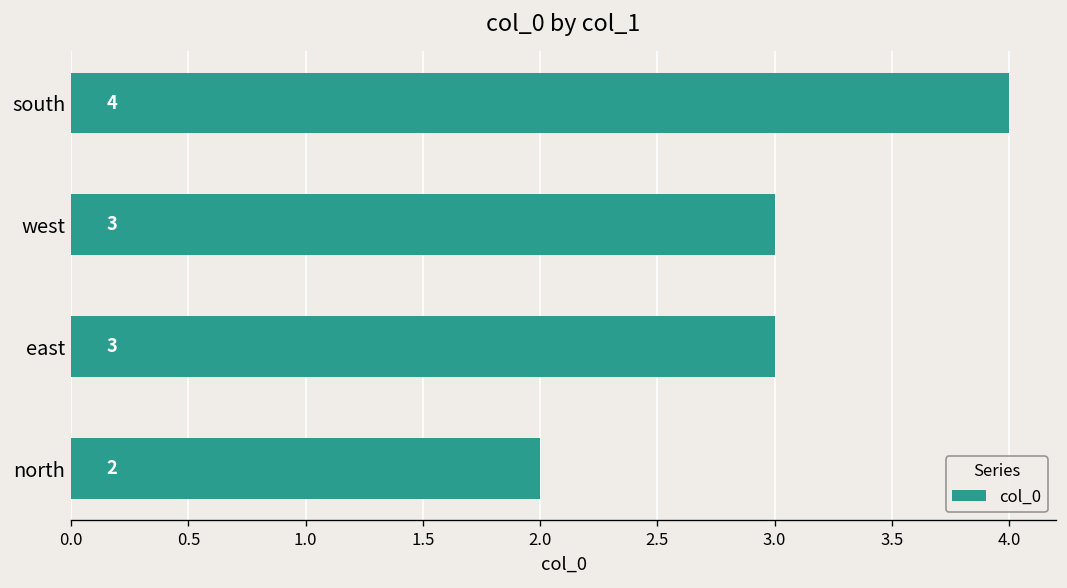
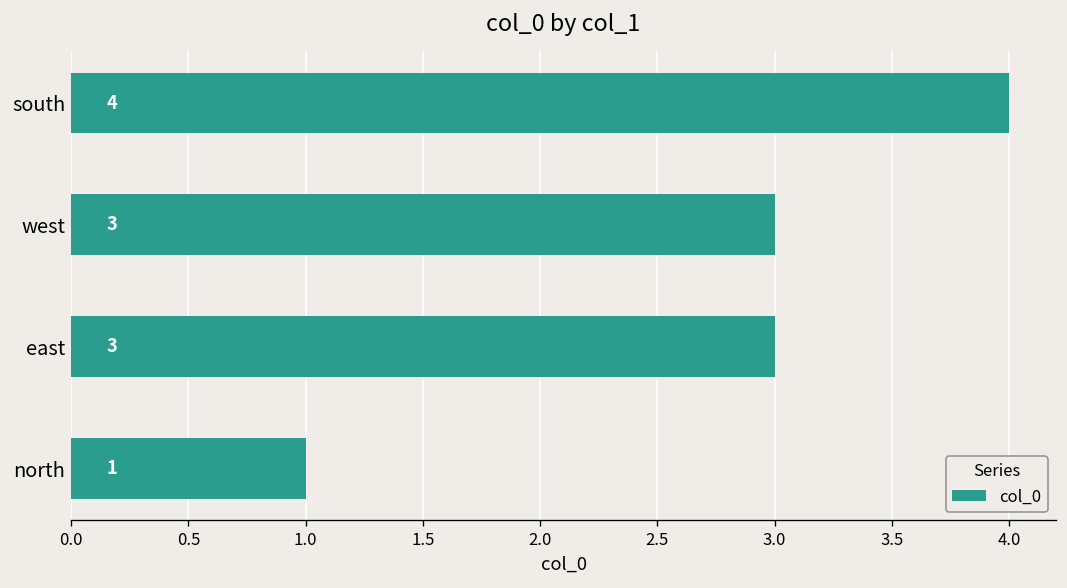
  {
    "south": 4,
    "west": 3,
    "east": 3,
-   "north": 2
+   "north": 1
  }
